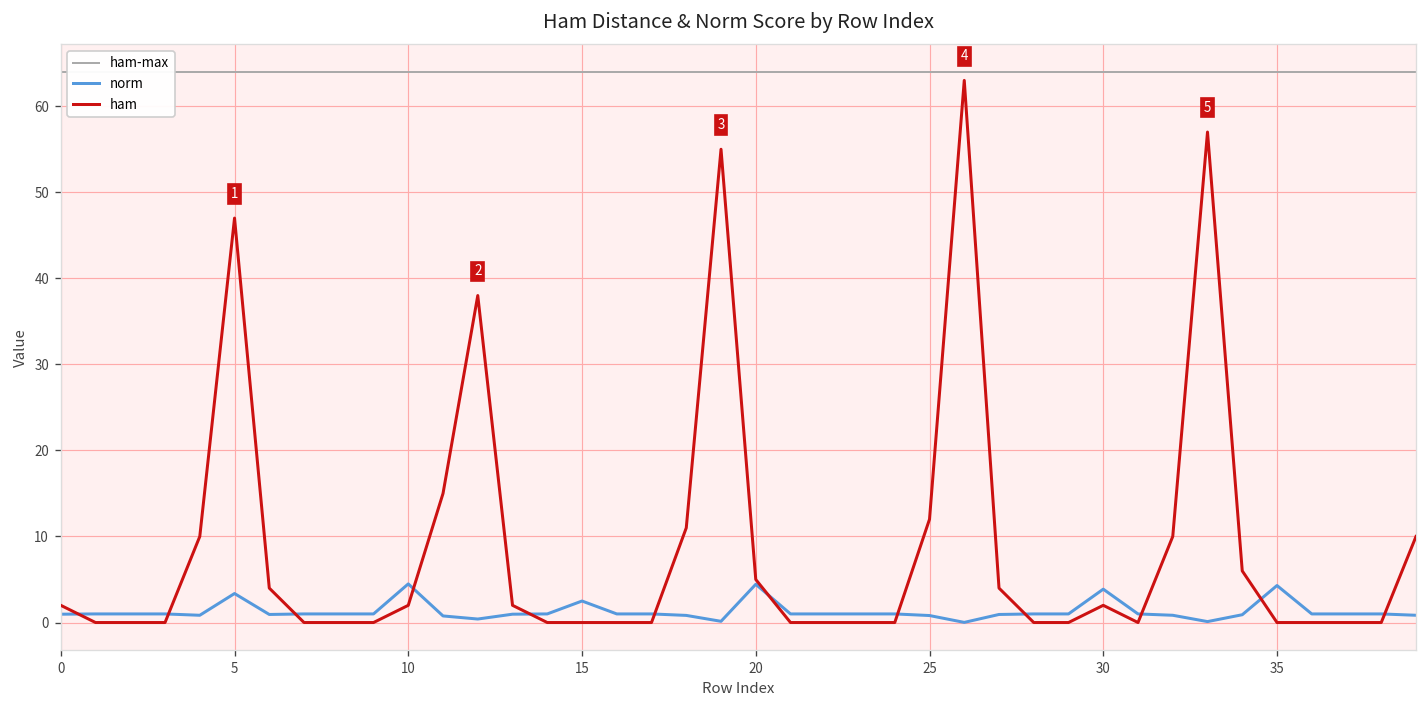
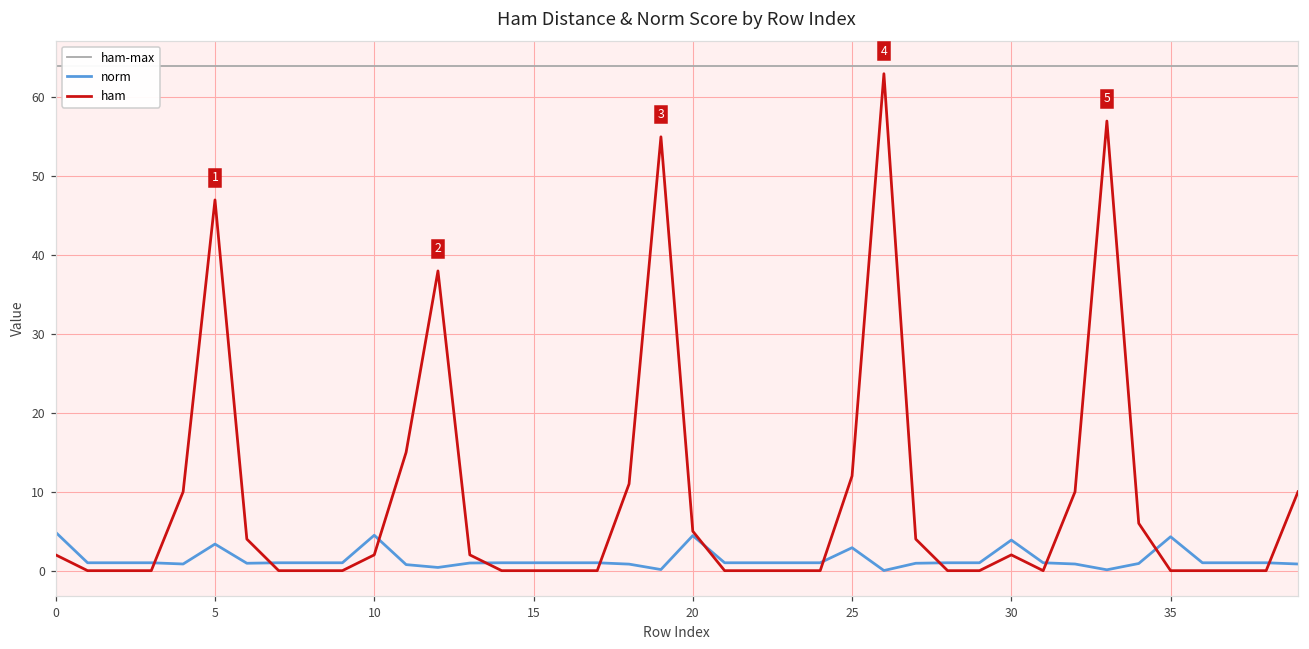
  {
    "ham-max": {
      "0": 64,
      "5": 64,
      "10": 64,
      "15": 64,
      "20": 64,
      "25": 64,
      "30": 64,
      "35": 64
    },
    "norm": {
-     "0": 1,
+     "0": 5,
      "5": 3,
      "10": 4,
-     "15": 3,
+     "15": 1,
      "20": 4,
-     "25": 1,
+     "25": 3,
      "30": 4,
      "35": 4
    },
    "ham": {
      "0": 2,
      "10": 2,
      "15": 0,
      "20": 5,
      "25": 12,
      "30": 2,
      "35": 0
    }
  }
